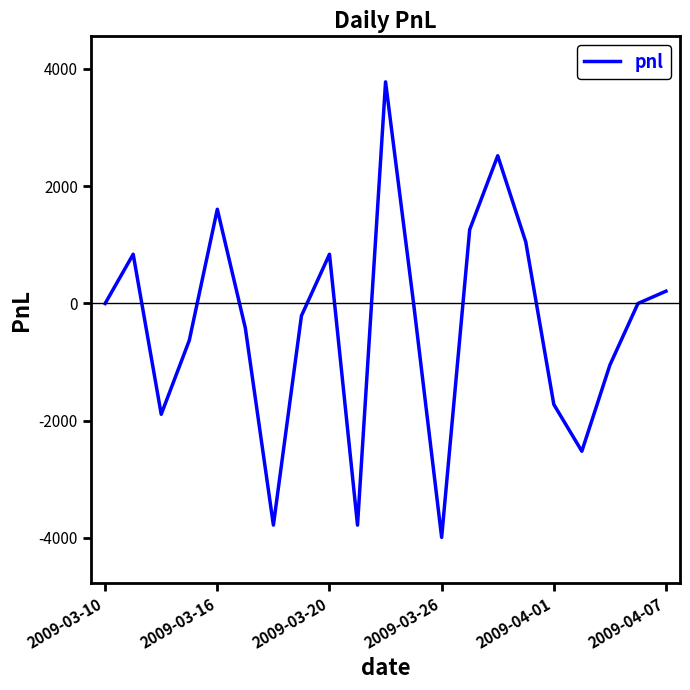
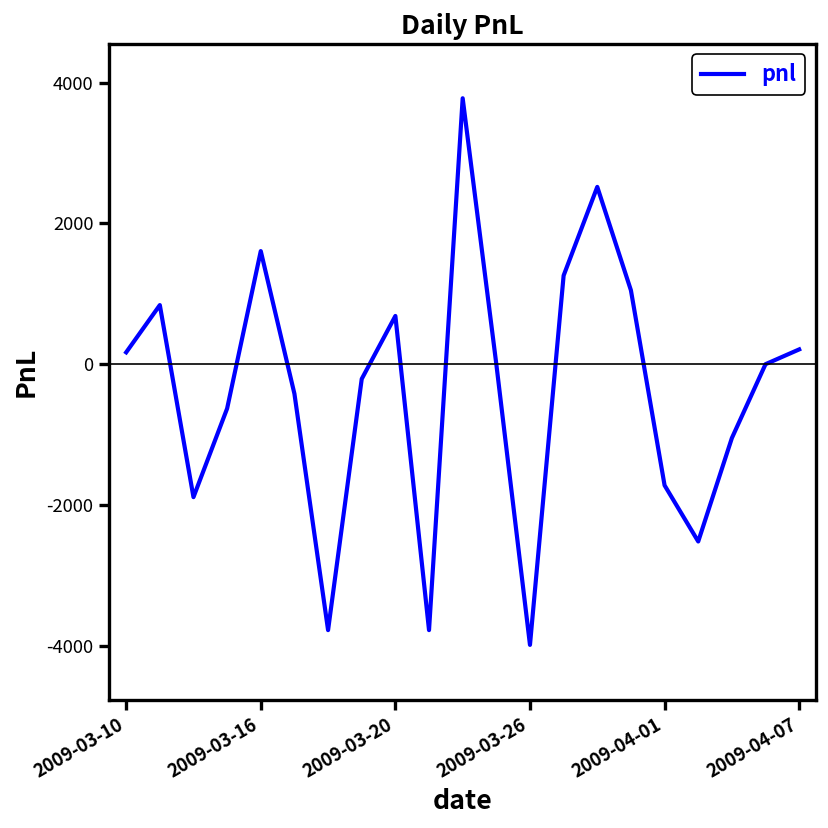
  {
-   "2009-03-10": 0,
+   "2009-03-10": 200,
    "2009-03-16": 1600,
-   "2009-03-20": 800,
+   "2009-03-20": 700,
    "2009-03-26": -4000,
    "2009-04-01": -1700,
    "2009-04-07": 200
  }
